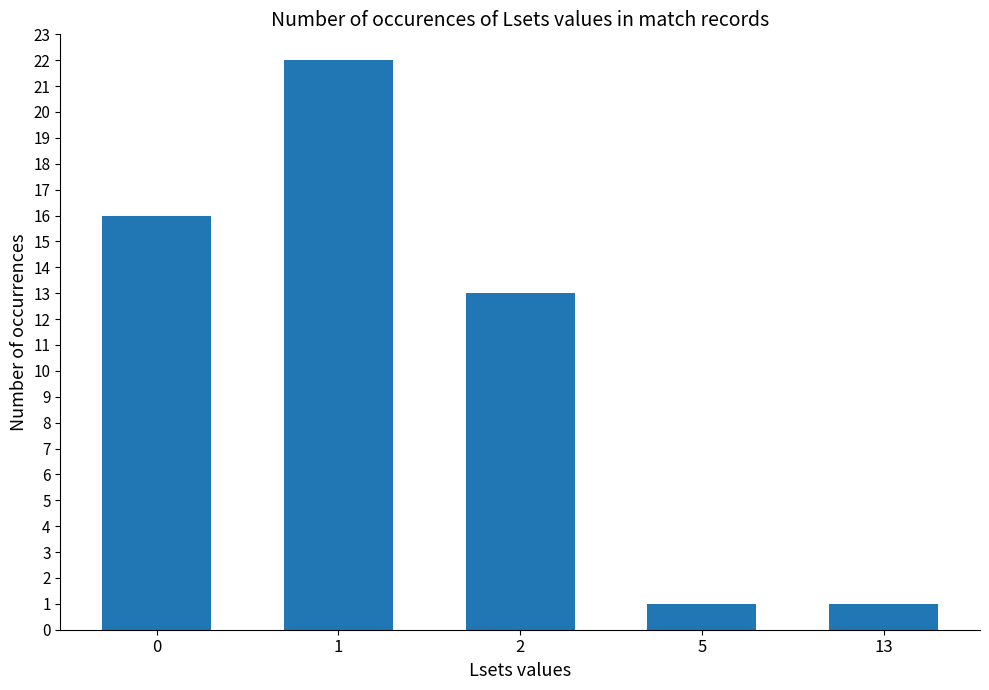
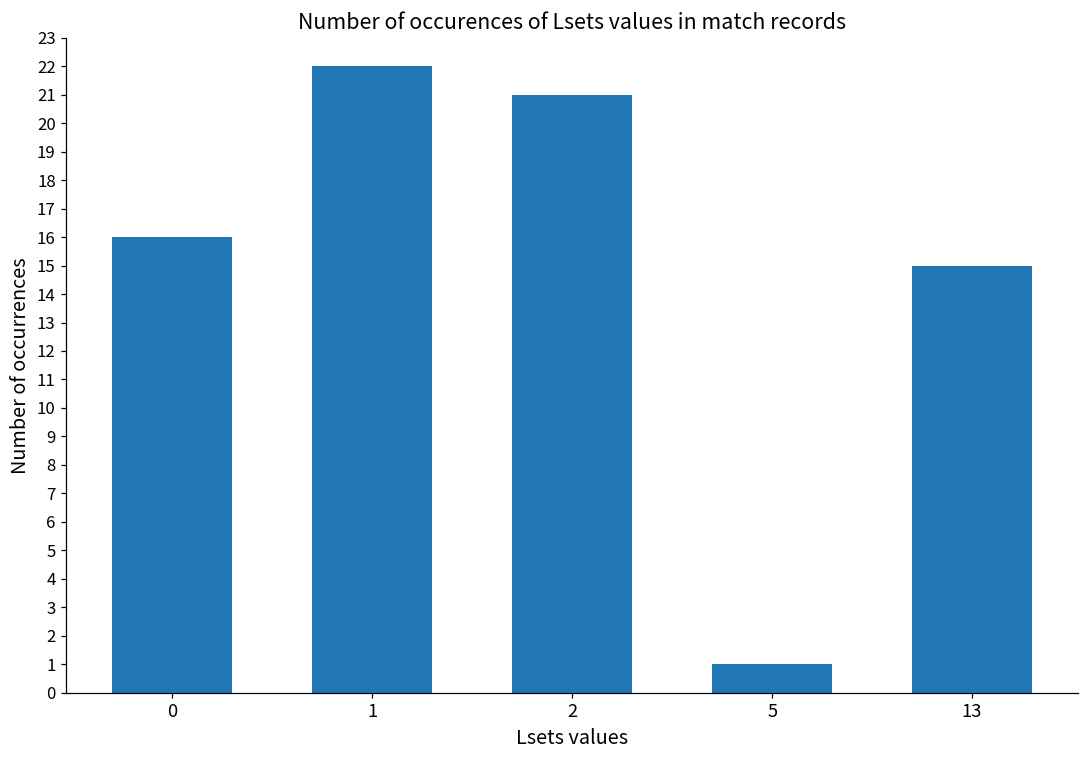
  {
    "0": 16,
    "1": 22,
-   "2": 13,
+   "2": 21,
    "5": 1,
-   "13": 1
+   "13": 15
  }
